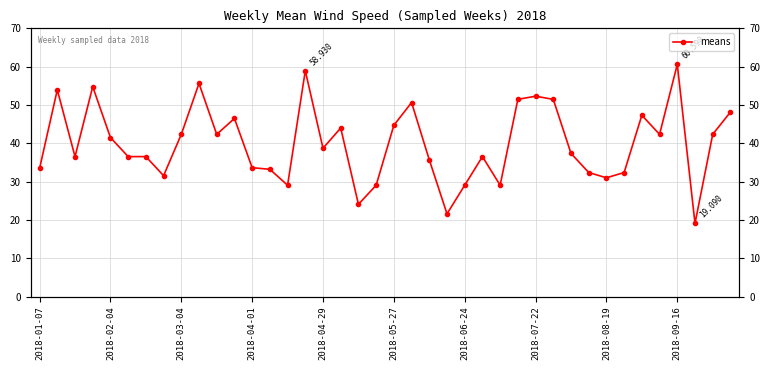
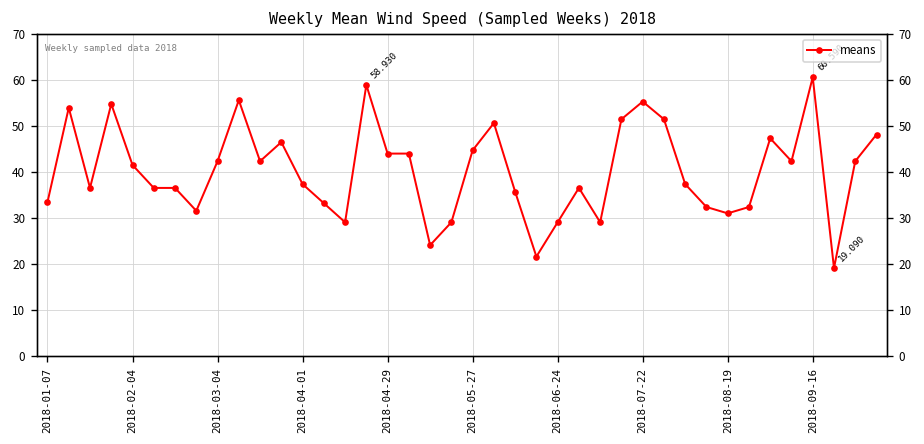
  {
    "2018-01-07": 33,
    "2018-02-04": 42,
    "2018-03-04": 42,
-   "2018-04-01": 34,
-   "2018-04-29": 39,
+   "2018-04-01": 37,
+   "2018-04-29": 44,
    "2018-05-27": 45,
    "2018-06-24": 29,
-   "2018-07-22": 52,
+   "2018-07-22": 55,
    "2018-08-19": 31
  }
